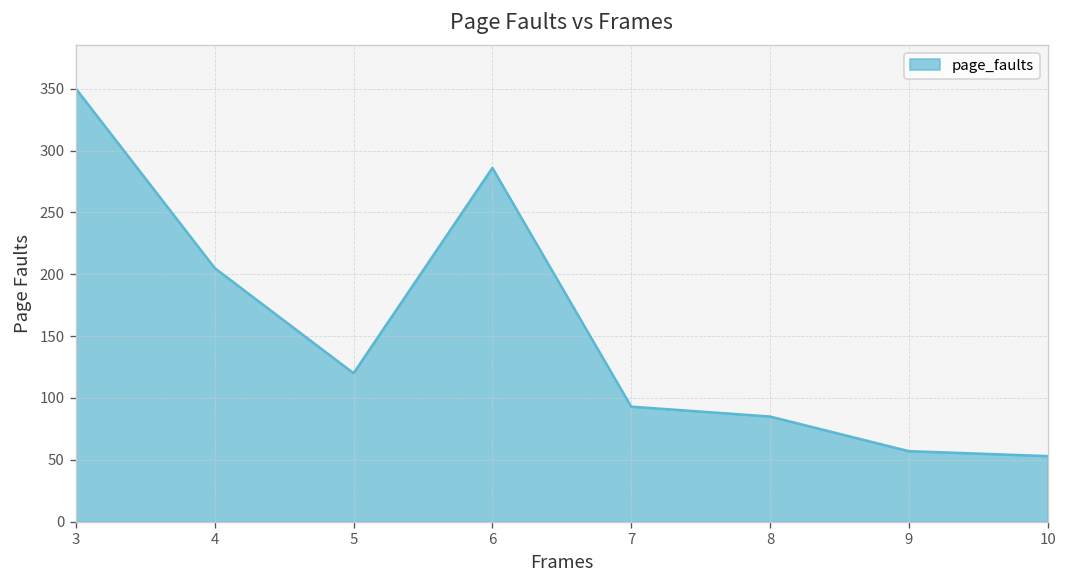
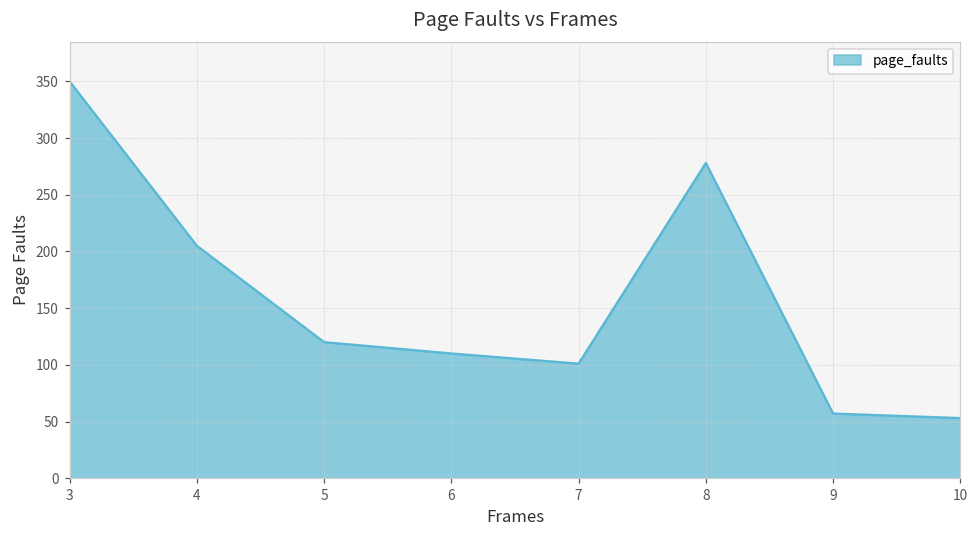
  {
    "3": 350,
    "4": 205,
    "5": 120,
-   "6": 286,
-   "7": 93,
-   "8": 85,
+   "6": 110,
+   "7": 101,
+   "8": 278,
    "9": 57,
    "10": 53
  }
